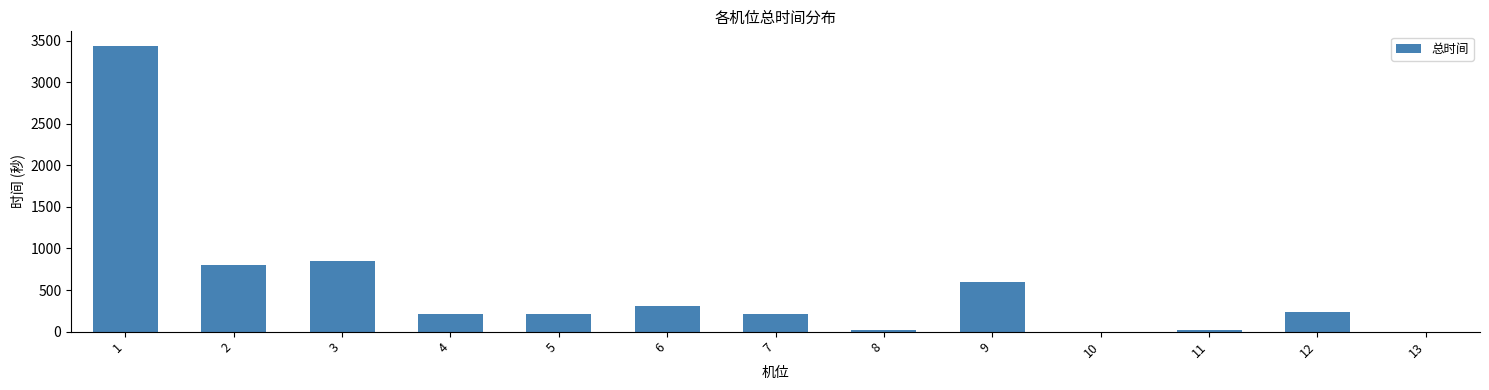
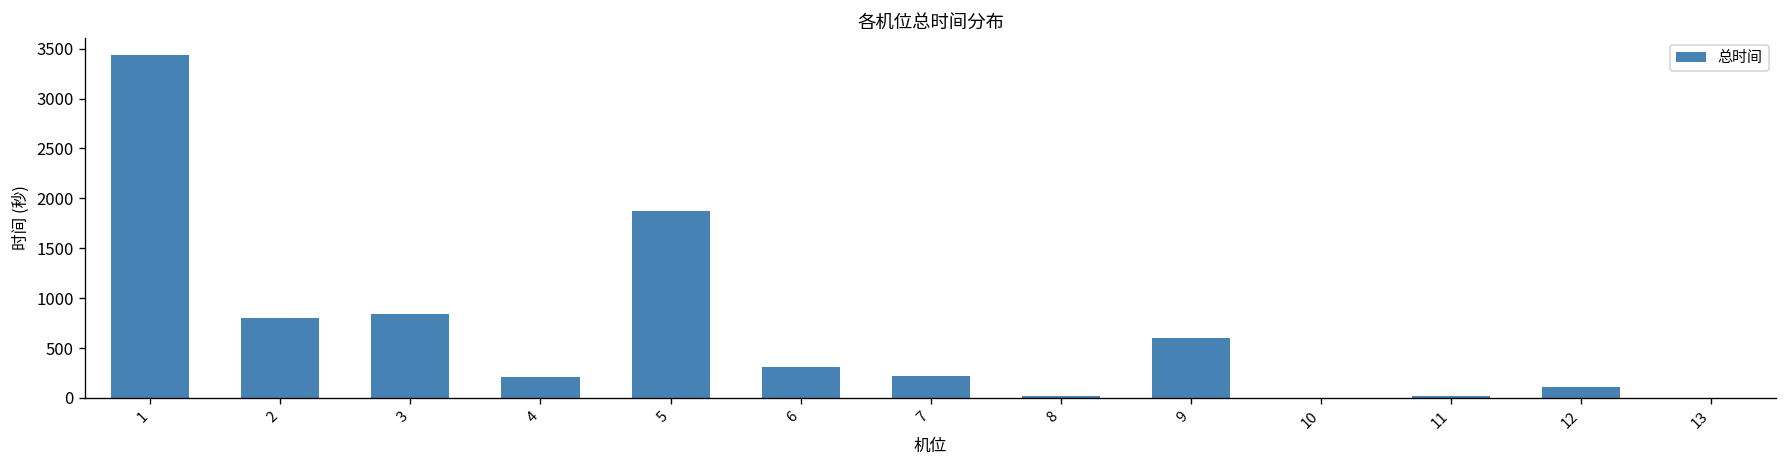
  {
    "1": 3400,
    "2": 800,
    "3": 800,
    "4": 200,
-   "5": 200,
+   "5": 1900,
    "6": 300,
    "7": 200,
    "9": 600,
    "10": 0,
-   "12": 200,
+   "12": 100,
    "13": 0
  }
